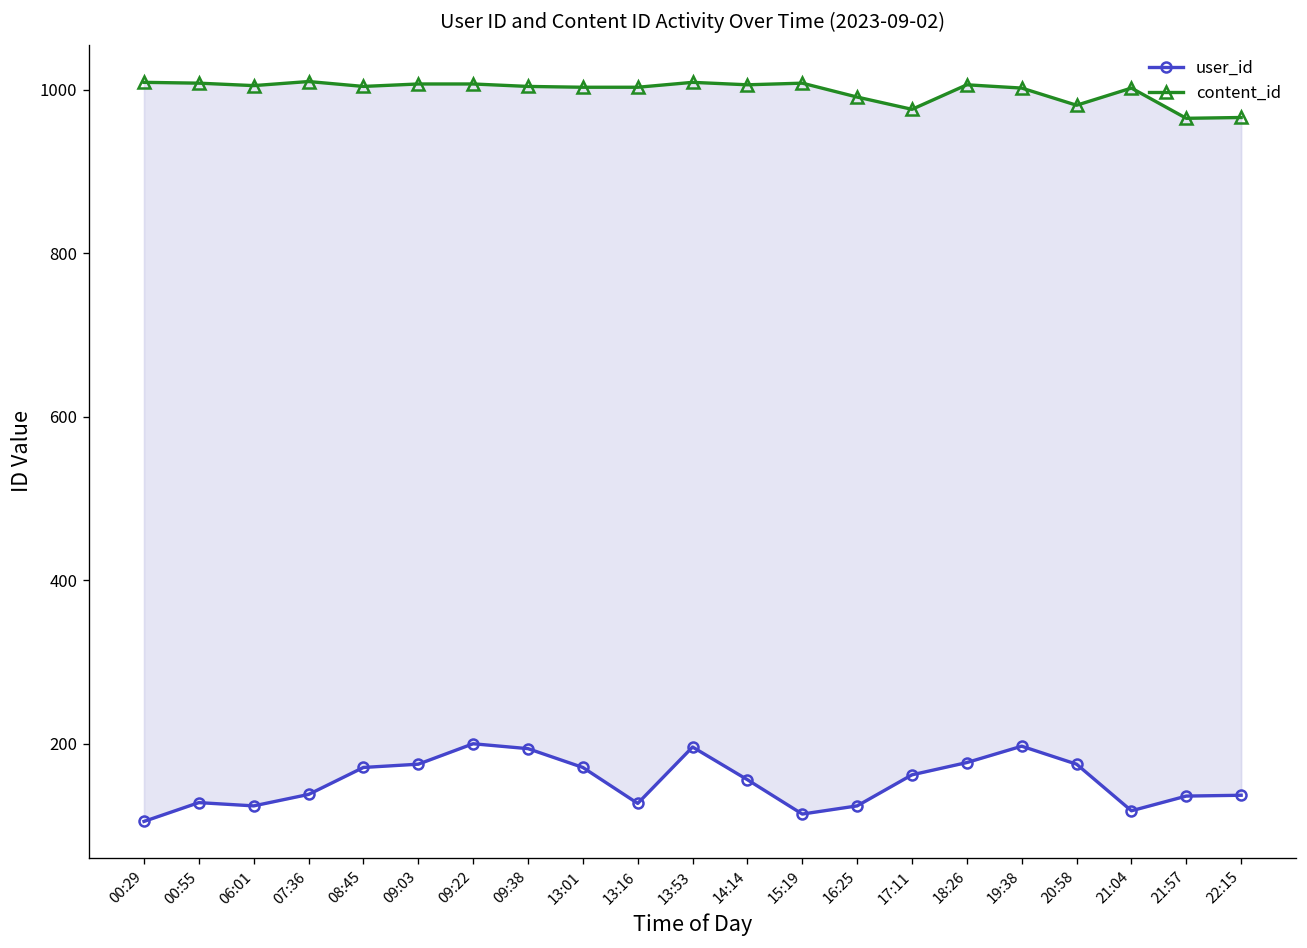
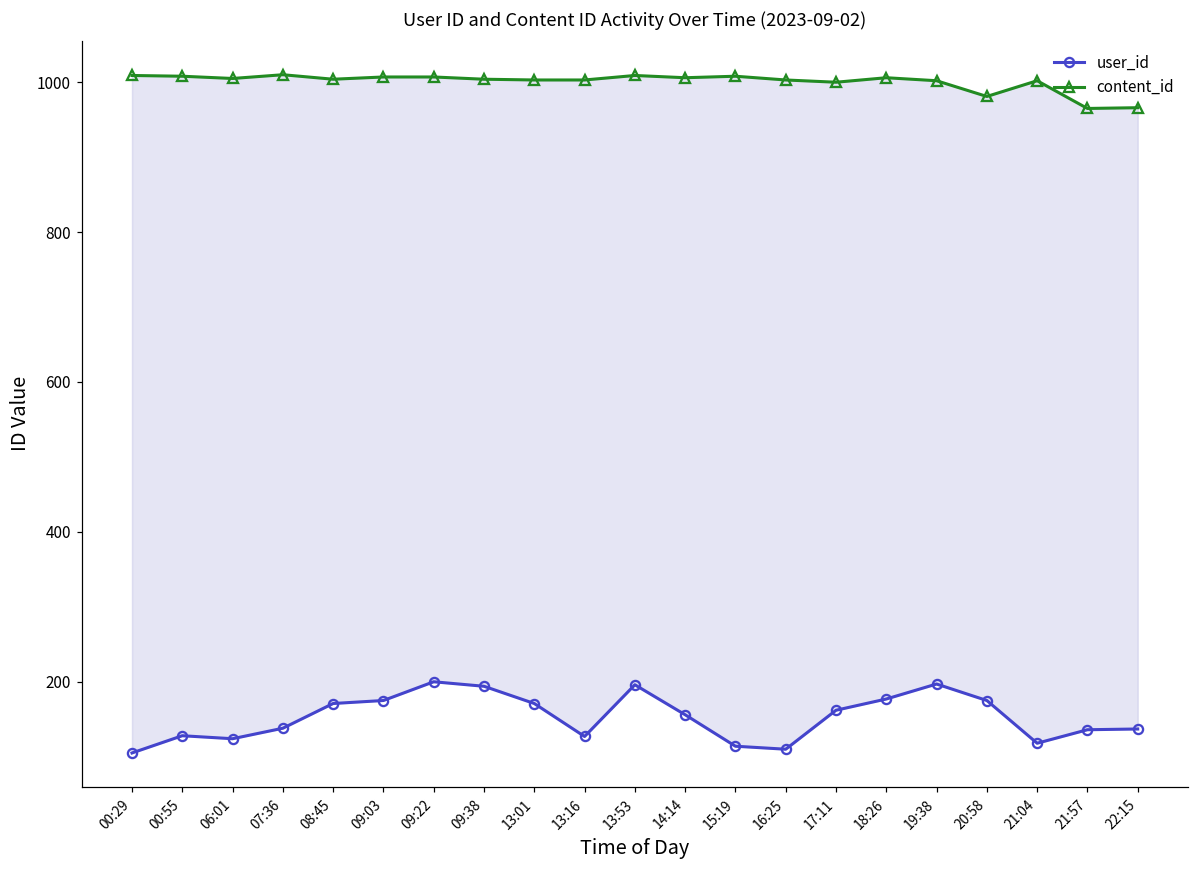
  {
    "user_id": {
      "00:29": 110,
      "00:55": 130,
      "06:01": 120,
      "07:36": 140,
      "08:45": 170,
      "09:03": 180,
      "09:22": 200,
      "09:38": 190,
      "13:01": 170,
      "13:16": 130,
      "13:53": 200,
      "14:14": 160,
      "15:19": 110,
-     "16:25": 120,
+     "16:25": 110,
      "17:11": 160,
      "18:26": 180,
      "19:38": 200,
      "20:58": 180,
      "21:04": 120,
      "21:57": 140,
      "22:15": 140
    },
    "content_id": {
      "00:29": 1010,
      "00:55": 1010,
      "06:01": 1010,
      "07:36": 1010,
      "08:45": 1000,
      "09:03": 1010,
      "09:22": 1010,
      "09:38": 1000,
      "13:01": 1000,
      "13:16": 1000,
      "13:53": 1010,
      "14:14": 1010,
      "15:19": 1010,
-     "16:25": 990,
-     "17:11": 980,
+     "16:25": 1000,
+     "17:11": 1000,
      "18:26": 1010,
      "19:38": 1000,
      "20:58": 980,
      "21:04": 1000,
      "21:57": 970,
      "22:15": 970
    }
  }
